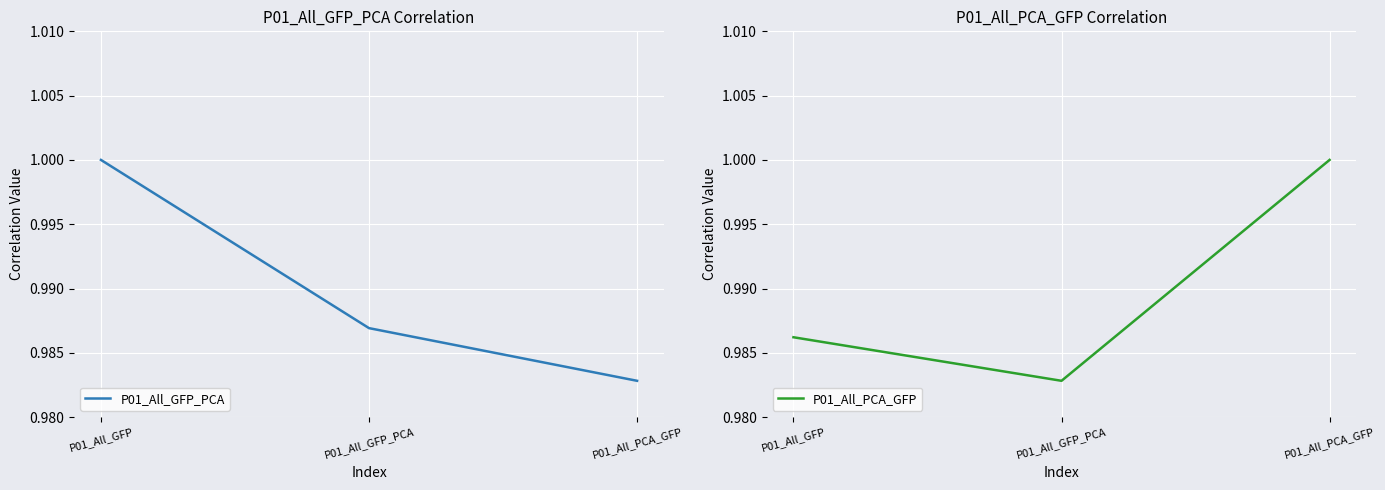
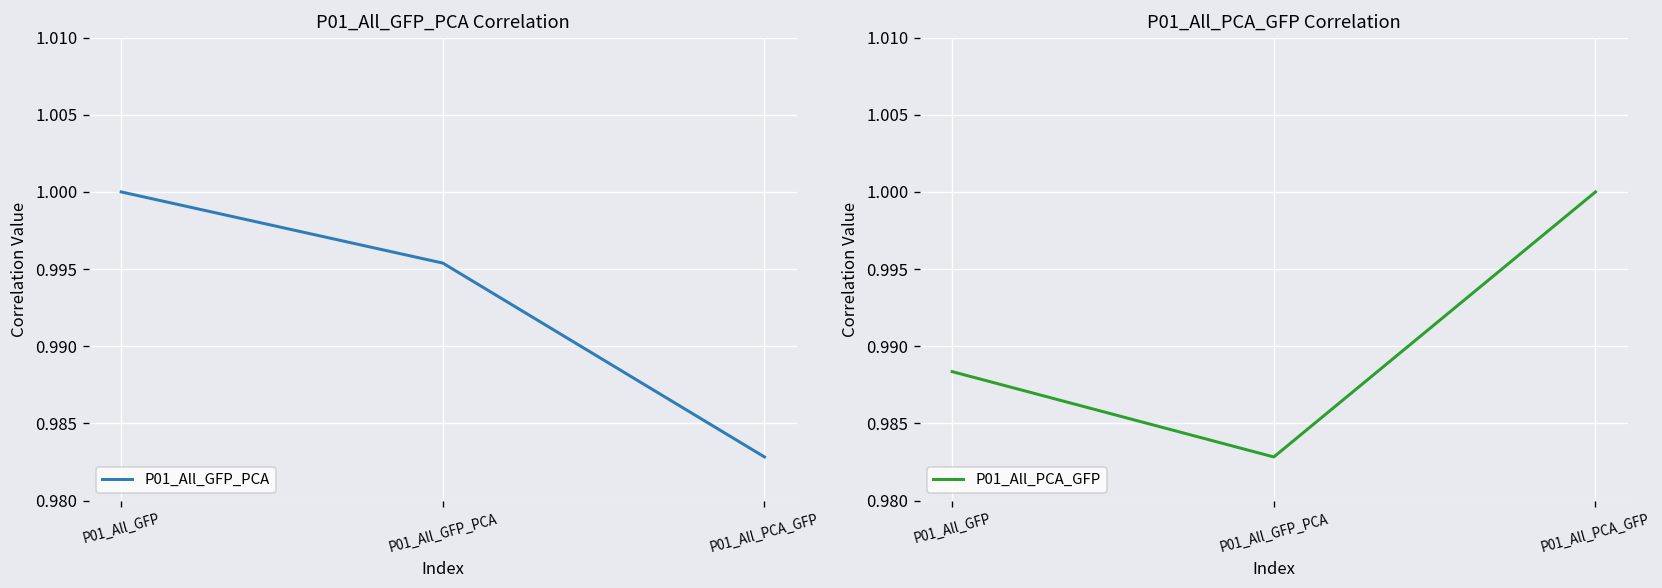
  {
    "P01_All_GFP_PCA Correlation": {
      "P01_All_GFP": 1.0000,
-     "P01_All_GFP_PCA": 0.9869,
+     "P01_All_GFP_PCA": 0.9954,
      "P01_All_PCA_GFP": 0.9828
    },
    "P01_All_PCA_GFP Correlation": {
-     "P01_All_GFP": 0.9862,
+     "P01_All_GFP": 0.9884,
      "P01_All_GFP_PCA": 0.9828,
      "P01_All_PCA_GFP": 1.0000
    }
  }
